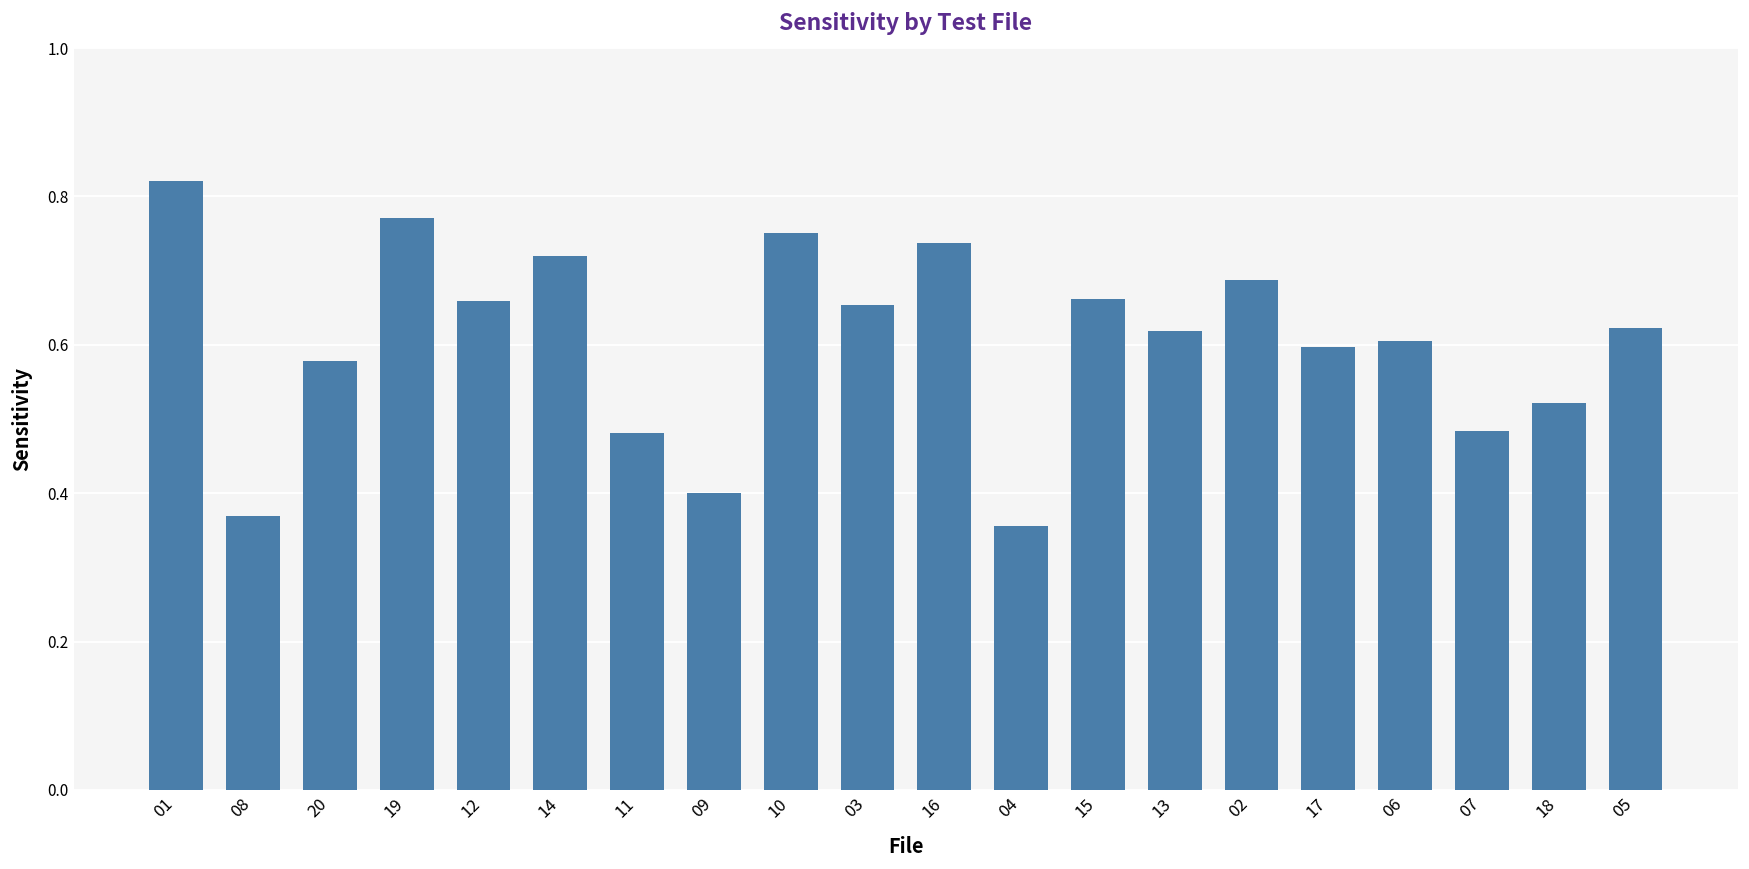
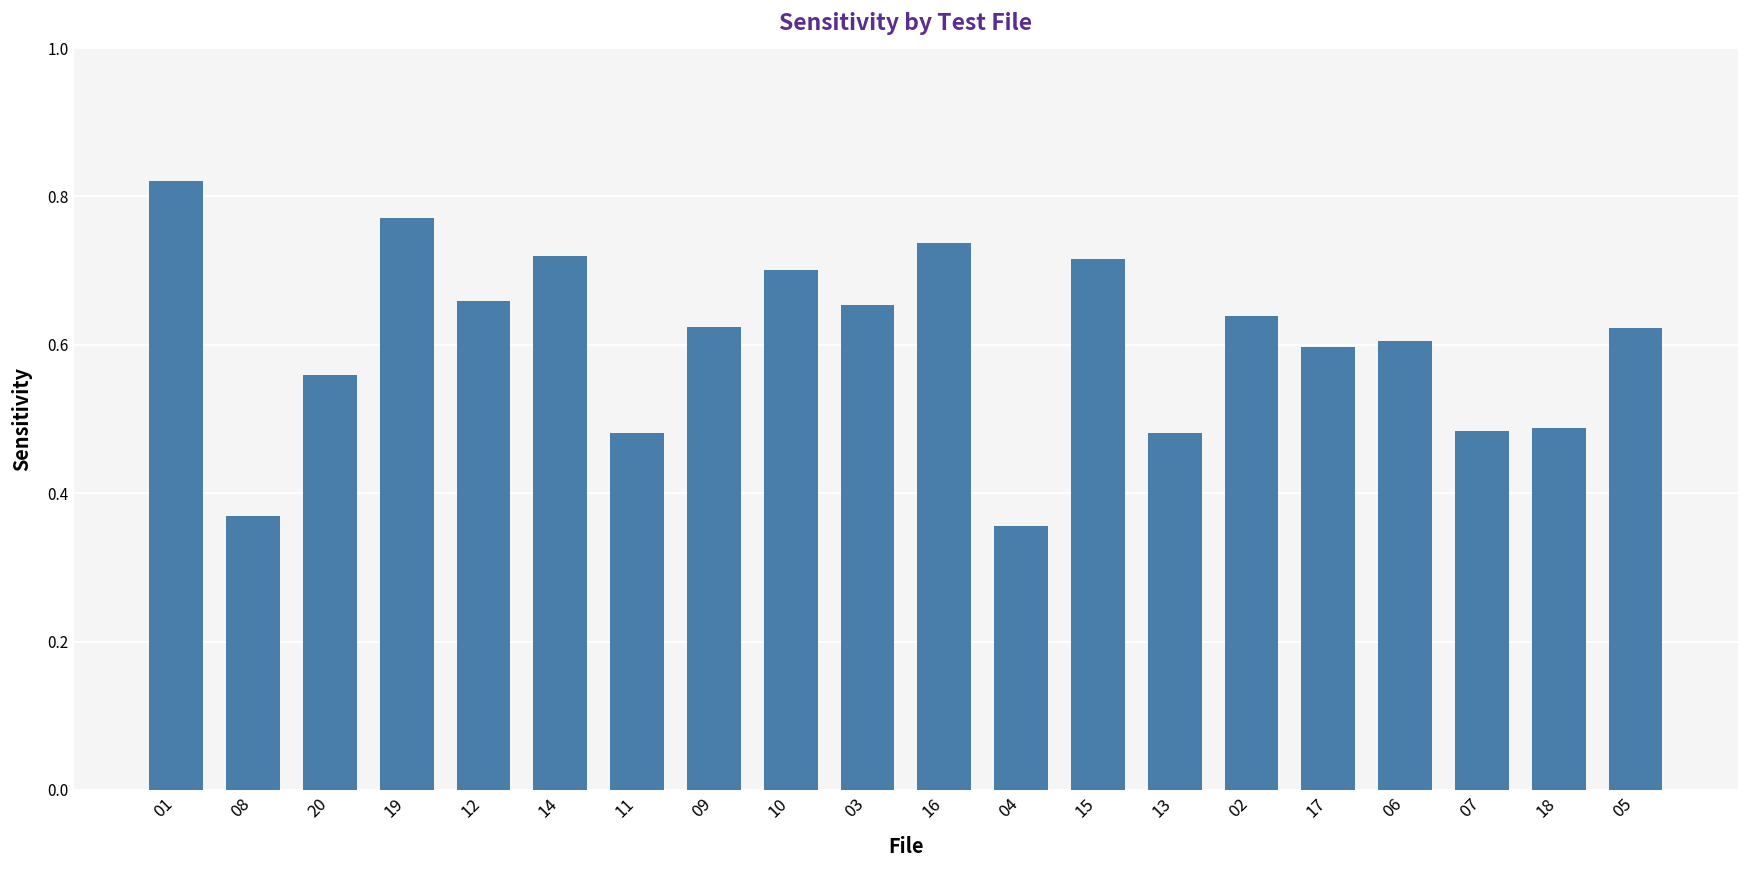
  {
    "01": 0.82,
    "08": 0.37,
-   "20": 0.58,
+   "20": 0.56,
    "19": 0.77,
    "12": 0.66,
    "14": 0.72,
    "11": 0.48,
-   "09": 0.40,
-   "10": 0.75,
+   "09": 0.62,
+   "10": 0.70,
    "03": 0.65,
    "16": 0.74,
    "04": 0.36,
-   "15": 0.66,
-   "13": 0.62,
-   "02": 0.69,
+   "15": 0.72,
+   "13": 0.48,
+   "02": 0.64,
    "17": 0.60,
    "06": 0.61,
    "07": 0.48,
-   "18": 0.52,
+   "18": 0.49,
    "05": 0.62
  }
